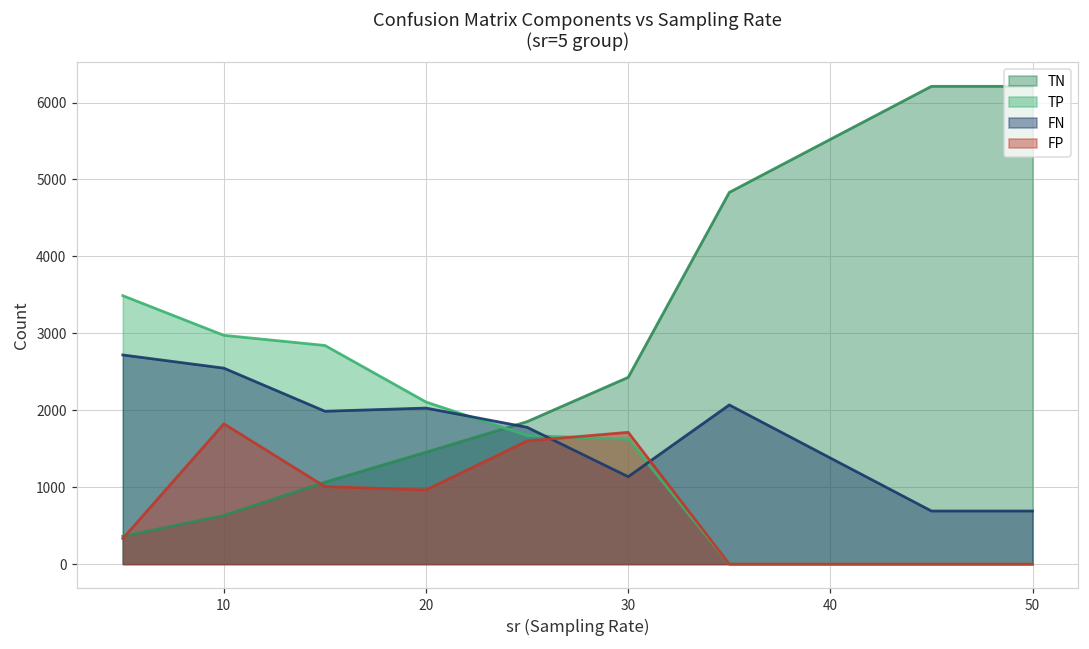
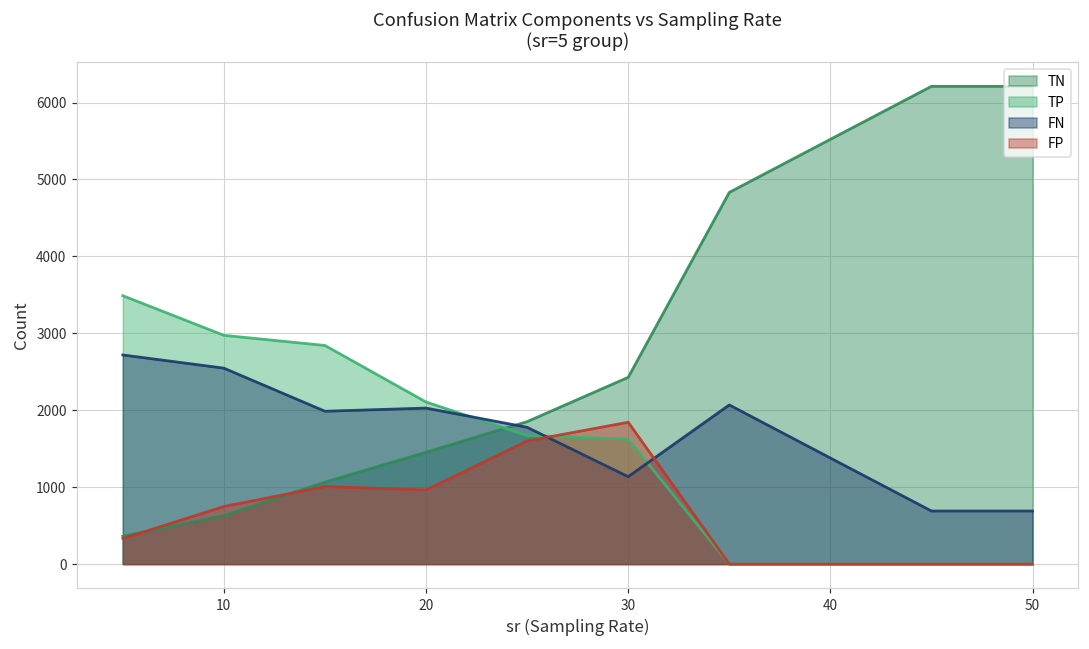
  {
    "FP": {
-     "10": 1800,
+     "10": 700,
      "20": 1000,
-     "30": 1700
+     "30": 1800
    }
  }
